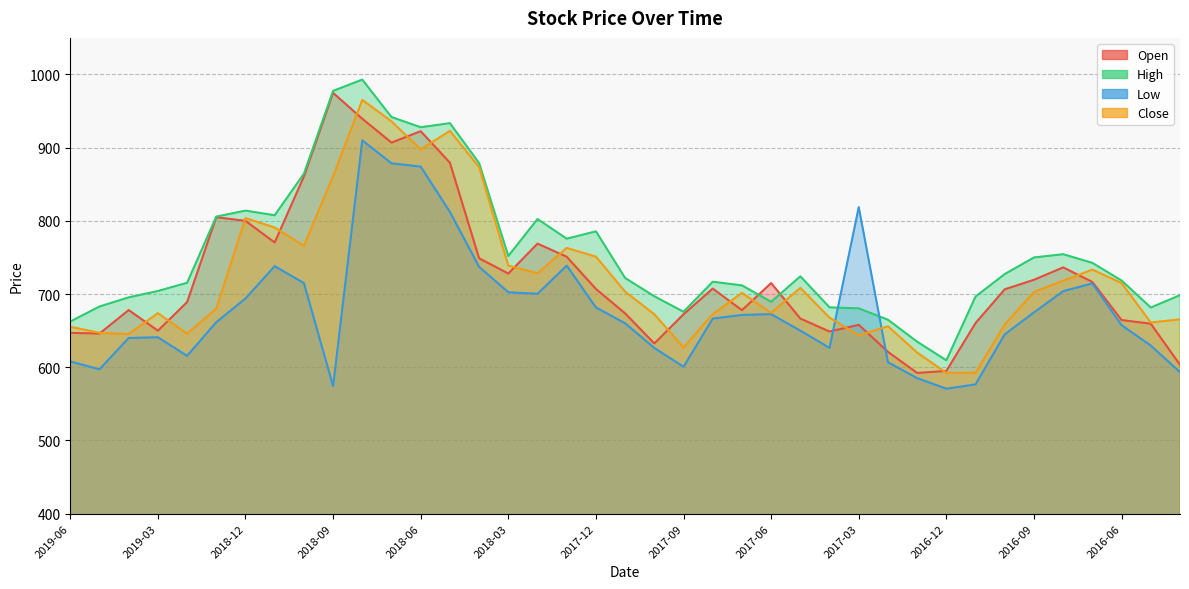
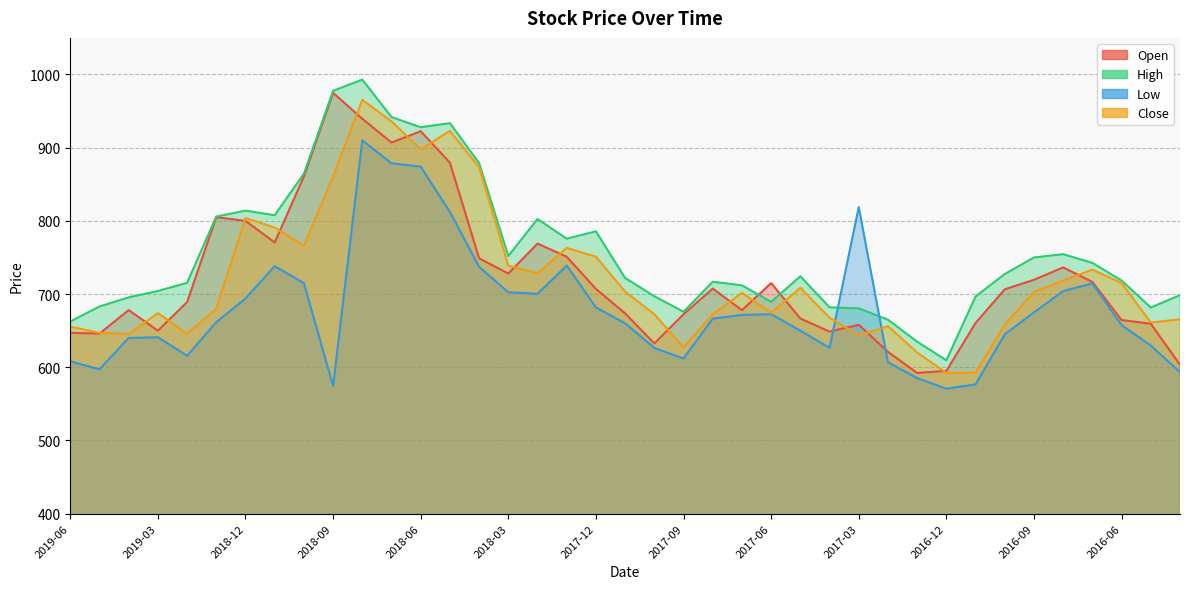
  {
    "High": {
      "2019-06": 660,
      "2019-03": 700,
      "2018-12": 810,
      "2018-06": 930,
      "2018-03": 750,
      "2017-12": 790,
      "2017-06": 690,
      "2017-03": 680,
      "2016-12": 610,
      "2016-09": 750,
      "2016-06": 720
    },
    "Low": {
      "2019-06": 610,
      "2019-03": 640,
      "2018-12": 690,
      "2018-09": 570,
      "2018-06": 870,
      "2018-03": 700,
      "2017-12": 680,
-     "2017-09": 600,
+     "2017-09": 610,
      "2017-03": 820,
      "2016-12": 570,
      "2016-09": 680,
      "2016-06": 660
    }
  }
